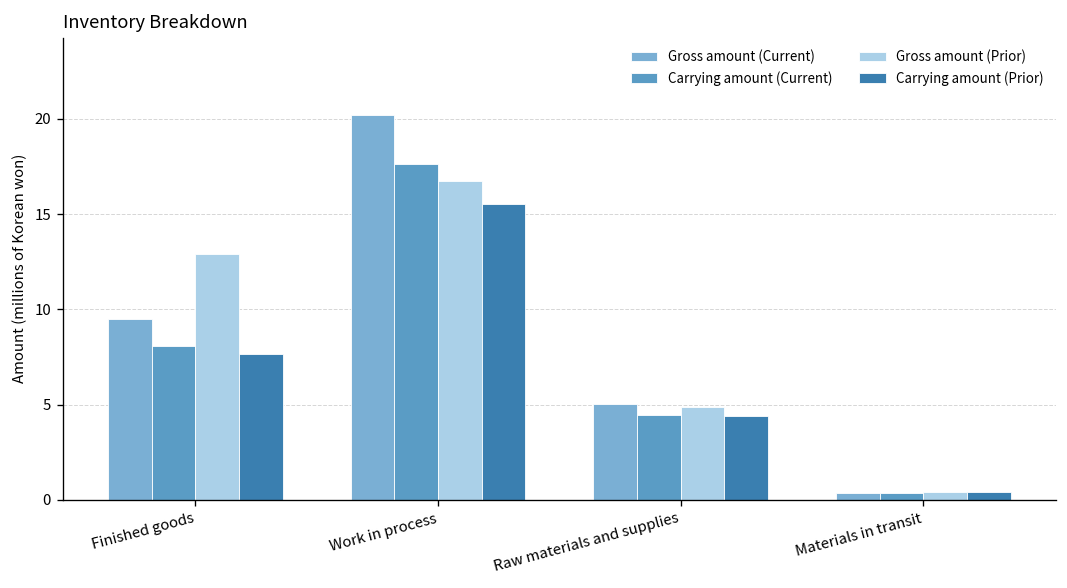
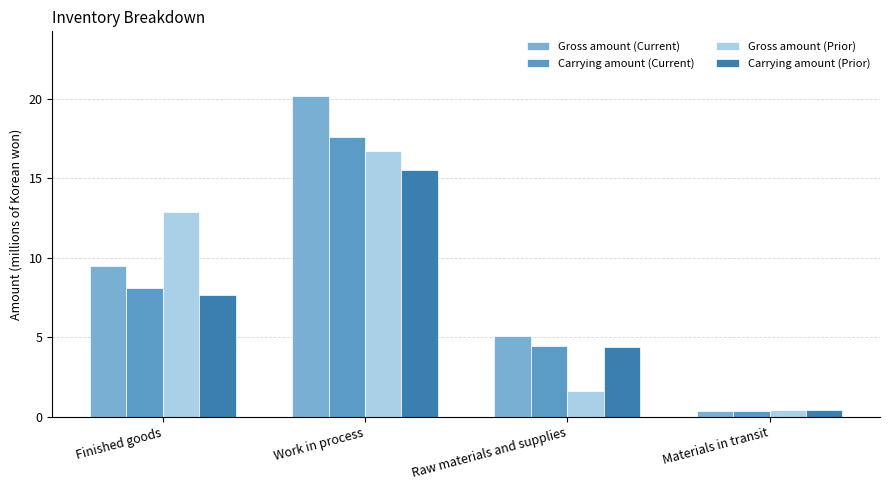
  {
    "Gross amount (Prior)": {
      "Finished goods": 12.9,
      "Work in process": 16.7,
-     "Raw materials and supplies": 4.9,
+     "Raw materials and supplies": 1.6,
      "Materials in transit": 0.4
    }
  }
